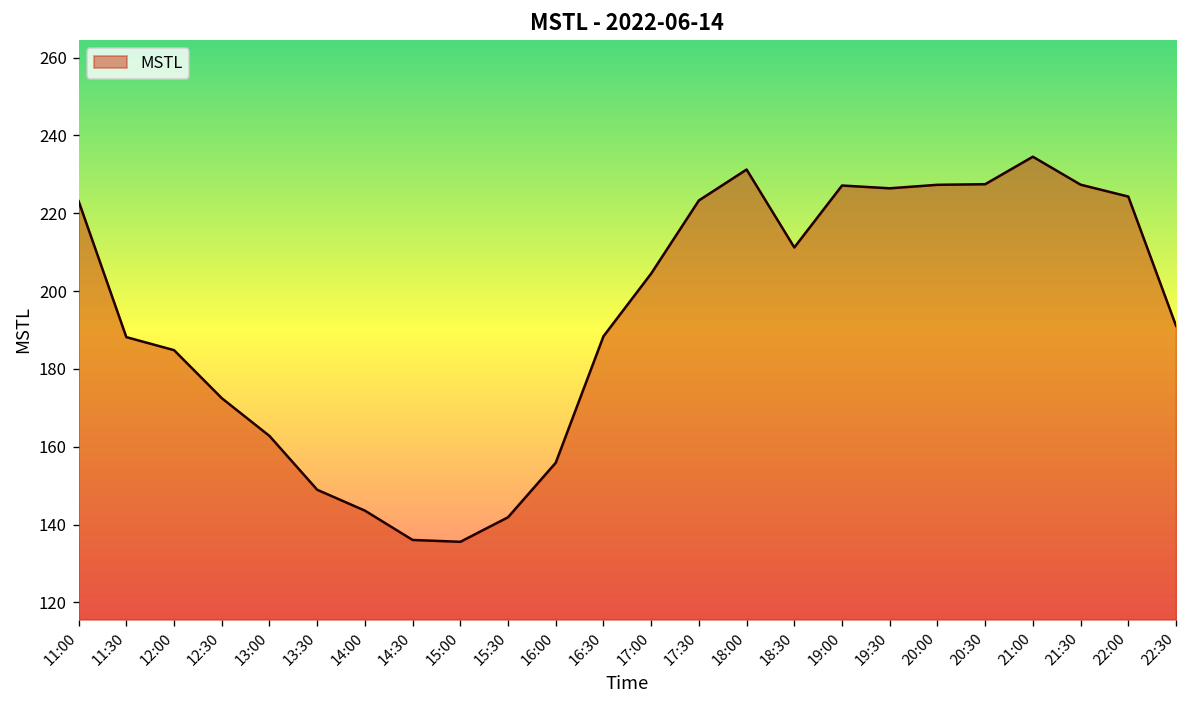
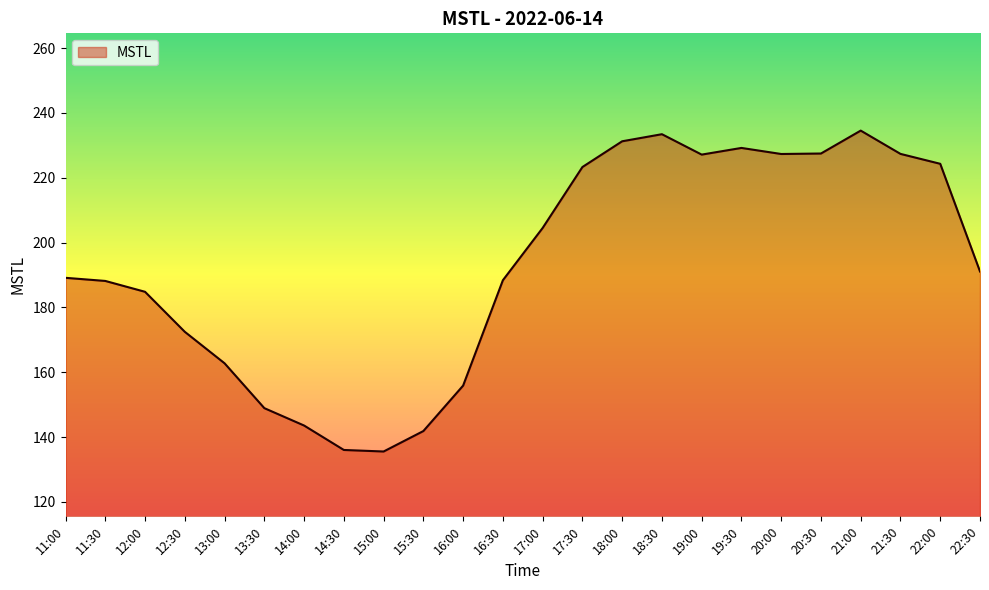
  {
-   "11:00": 223,
+   "11:00": 189,
    "11:30": 188,
    "12:00": 185,
    "12:30": 172,
    "13:00": 163,
    "13:30": 149,
    "14:00": 144,
    "14:30": 136,
    "15:00": 136,
    "15:30": 142,
    "16:00": 156,
    "16:30": 188,
    "17:00": 205,
    "17:30": 223,
    "18:00": 231,
-   "18:30": 211,
+   "18:30": 233,
    "19:00": 227,
-   "19:30": 226,
+   "19:30": 229,
    "20:00": 227,
    "20:30": 227,
    "21:00": 235,
    "21:30": 227,
    "22:00": 224,
    "22:30": 191
  }
